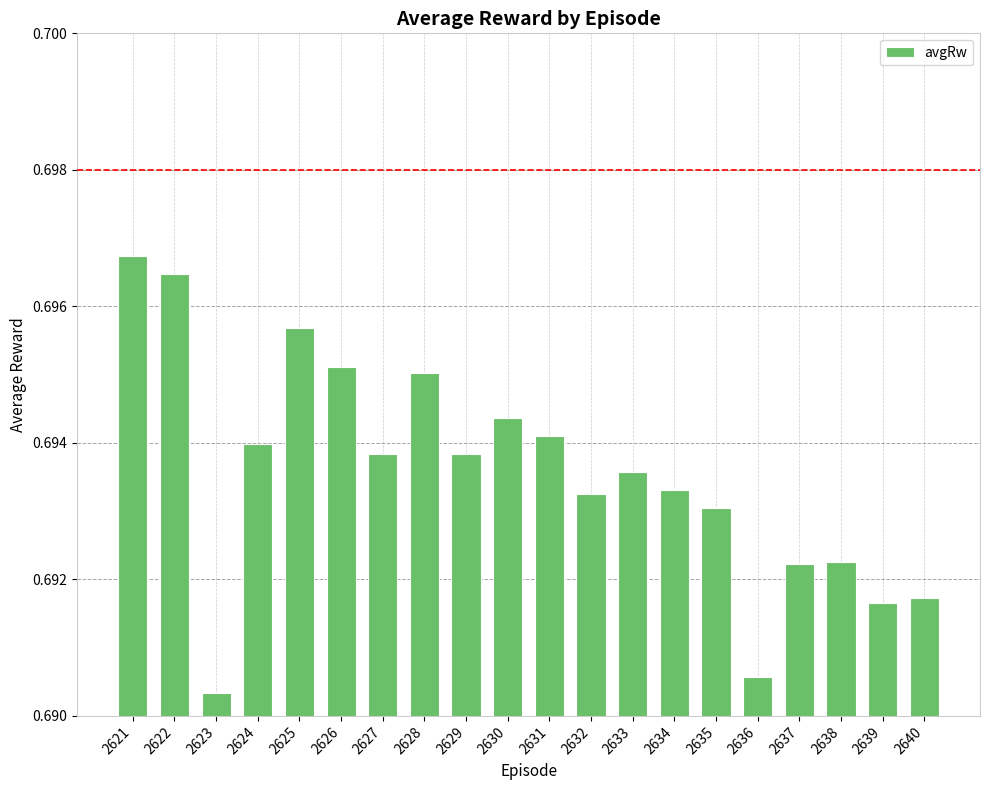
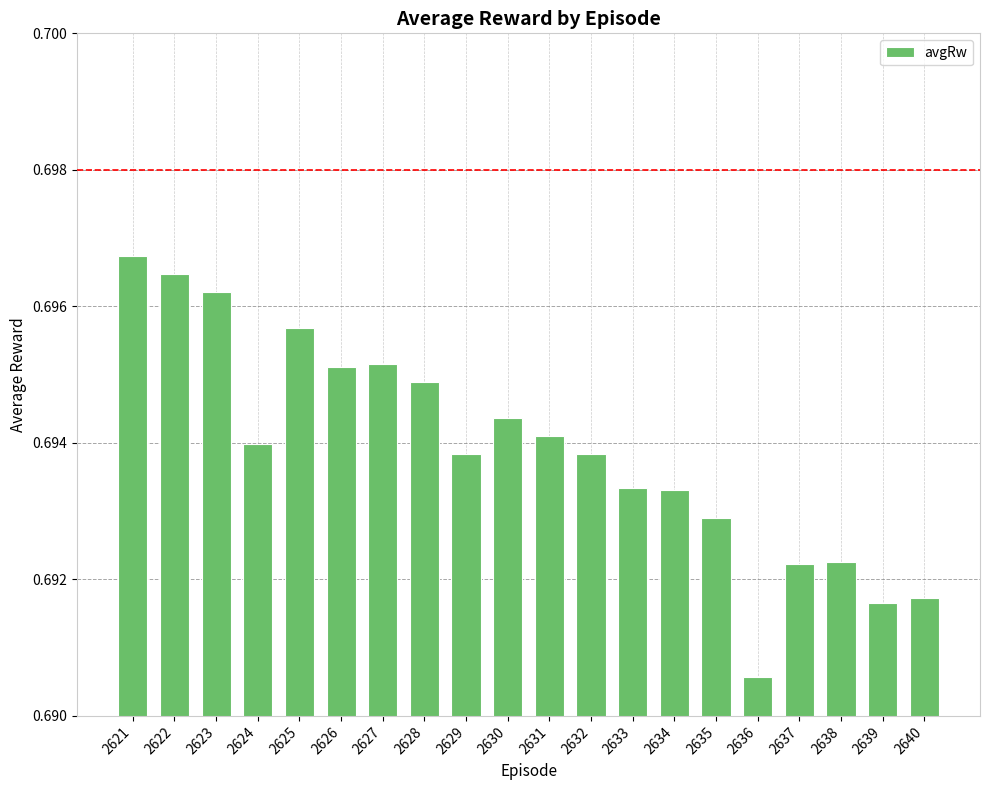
  {
    "2621": 0.6967,
    "2622": 0.6965,
-   "2623": 0.6903,
+   "2623": 0.6962,
    "2624": 0.6940,
    "2625": 0.6957,
    "2626": 0.6951,
-   "2627": 0.6938,
-   "2628": 0.6950,
+   "2627": 0.6952,
+   "2628": 0.6949,
    "2629": 0.6938,
    "2630": 0.6944,
    "2631": 0.6941,
-   "2632": 0.6933,
-   "2633": 0.6936,
+   "2632": 0.6938,
+   "2633": 0.6933,
    "2634": 0.6933,
-   "2635": 0.6930,
+   "2635": 0.6929,
    "2636": 0.6906,
    "2637": 0.6922,
    "2638": 0.6923,
    "2639": 0.6917,
    "2640": 0.6917
  }
